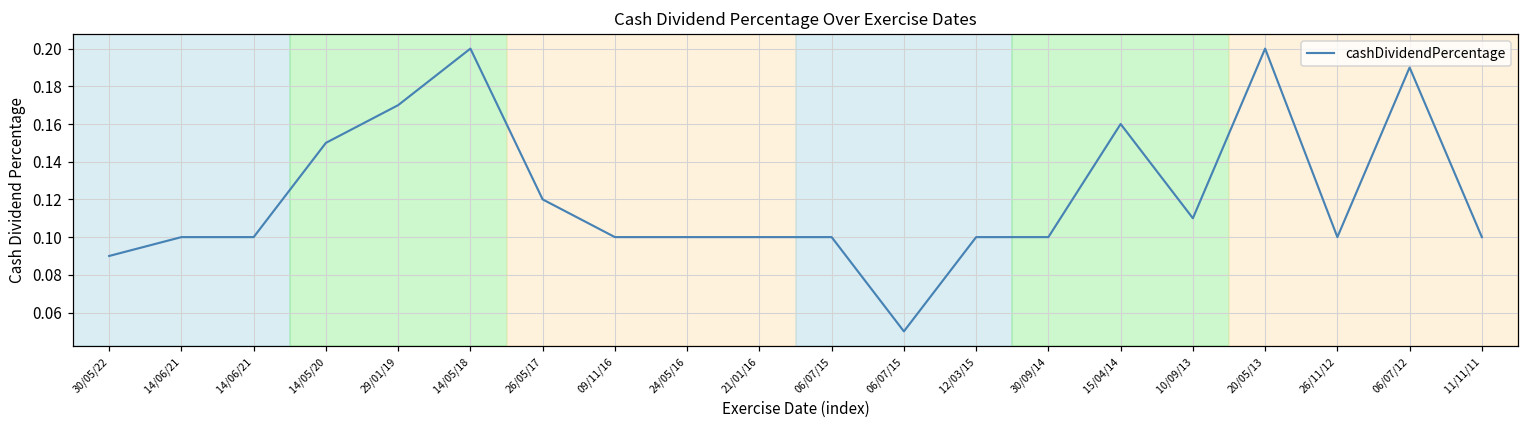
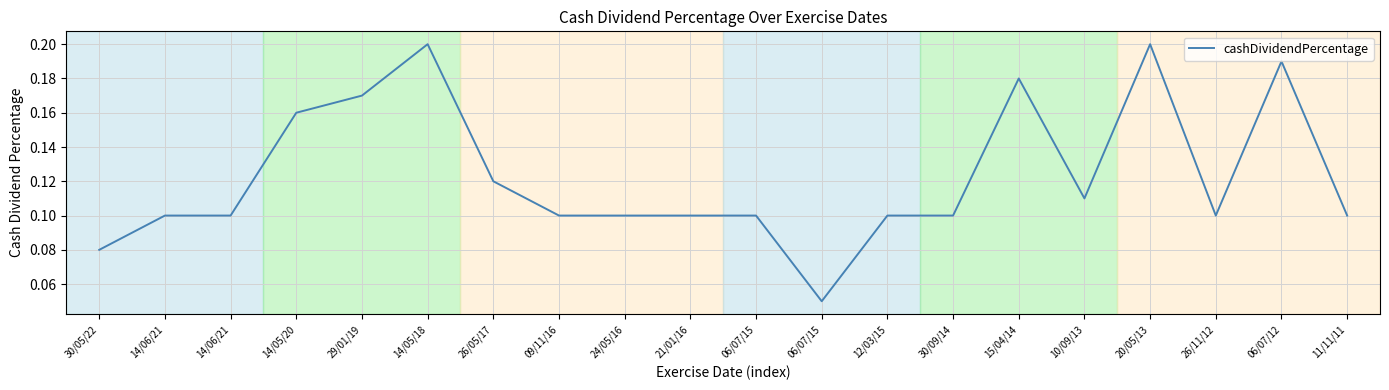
  {
-   "30/05/22": 0.09,
-   "14/05/20": 0.15,
+   "30/05/22": 0.08,
+   "14/05/20": 0.16,
    "29/01/19": 0.17,
    "14/05/18": 0.20,
    "26/05/17": 0.12,
    "09/11/16": 0.10,
    "24/05/16": 0.10,
    "21/01/16": 0.10,
    "12/03/15": 0.10,
    "30/09/14": 0.10,
-   "15/04/14": 0.16,
+   "15/04/14": 0.18,
    "10/09/13": 0.11,
    "20/05/13": 0.20,
    "26/11/12": 0.10,
    "06/07/12": 0.19,
    "11/11/11": 0.10
  }
